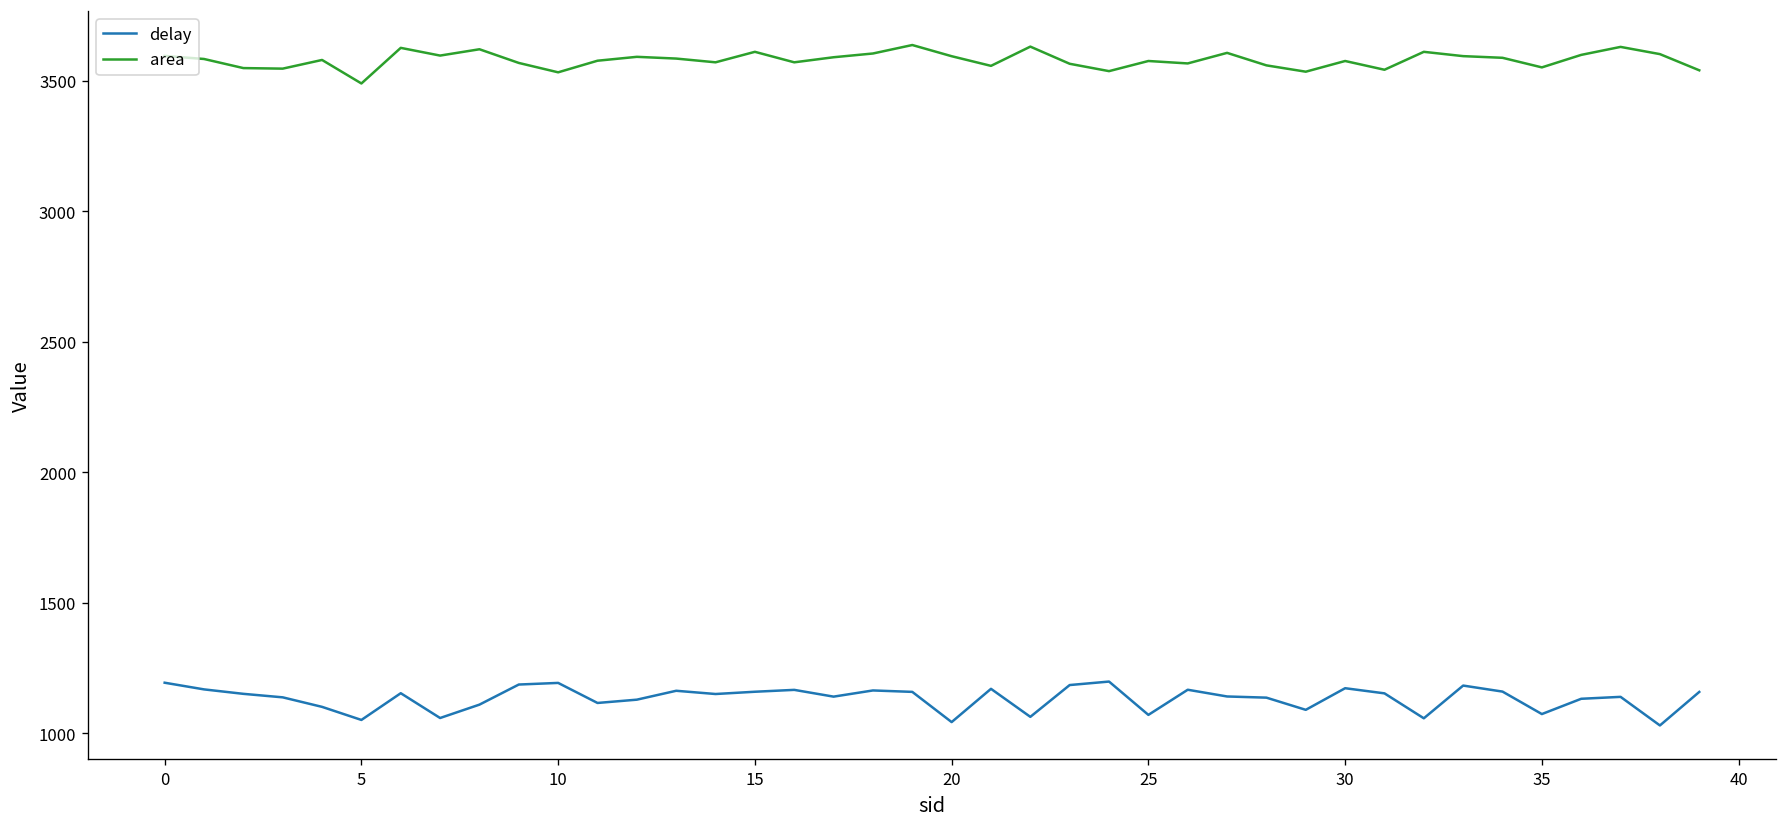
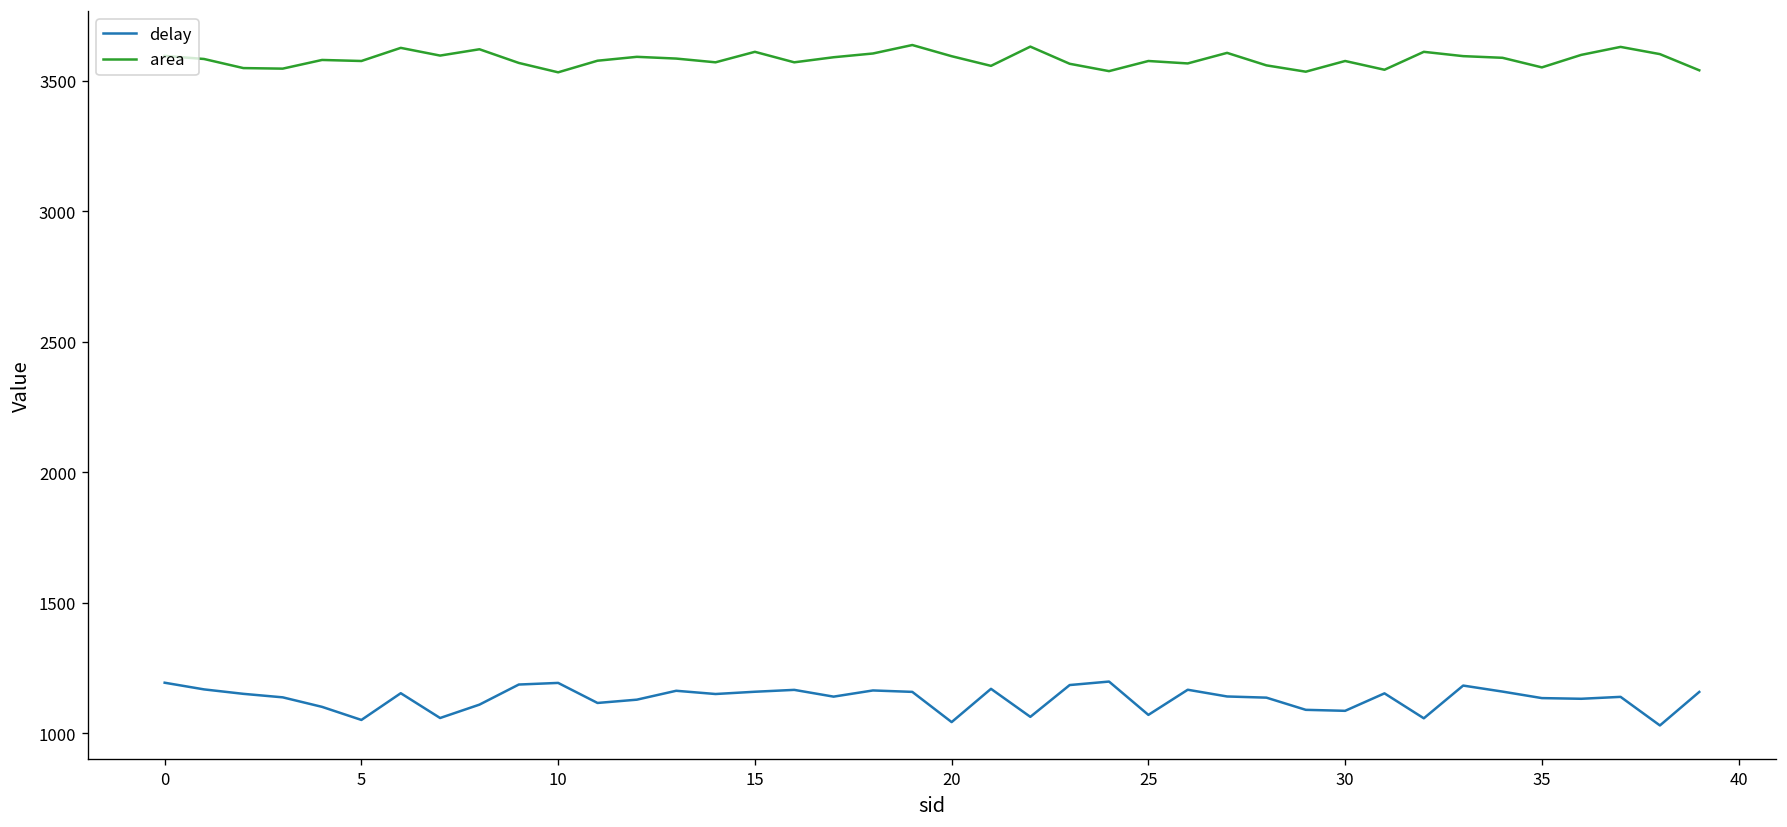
  {
    "delay": {
      "0": 1190,
      "5": 1050,
      "10": 1190,
      "15": 1160,
      "20": 1040,
      "25": 1070,
-     "30": 1170,
-     "35": 1070
+     "30": 1090,
+     "35": 1140
    },
    "area": {
-     "5": 3490,
+     "5": 3570,
      "10": 3530,
      "15": 3610,
      "20": 3590,
      "25": 3570,
      "30": 3570,
      "35": 3550
    }
  }
